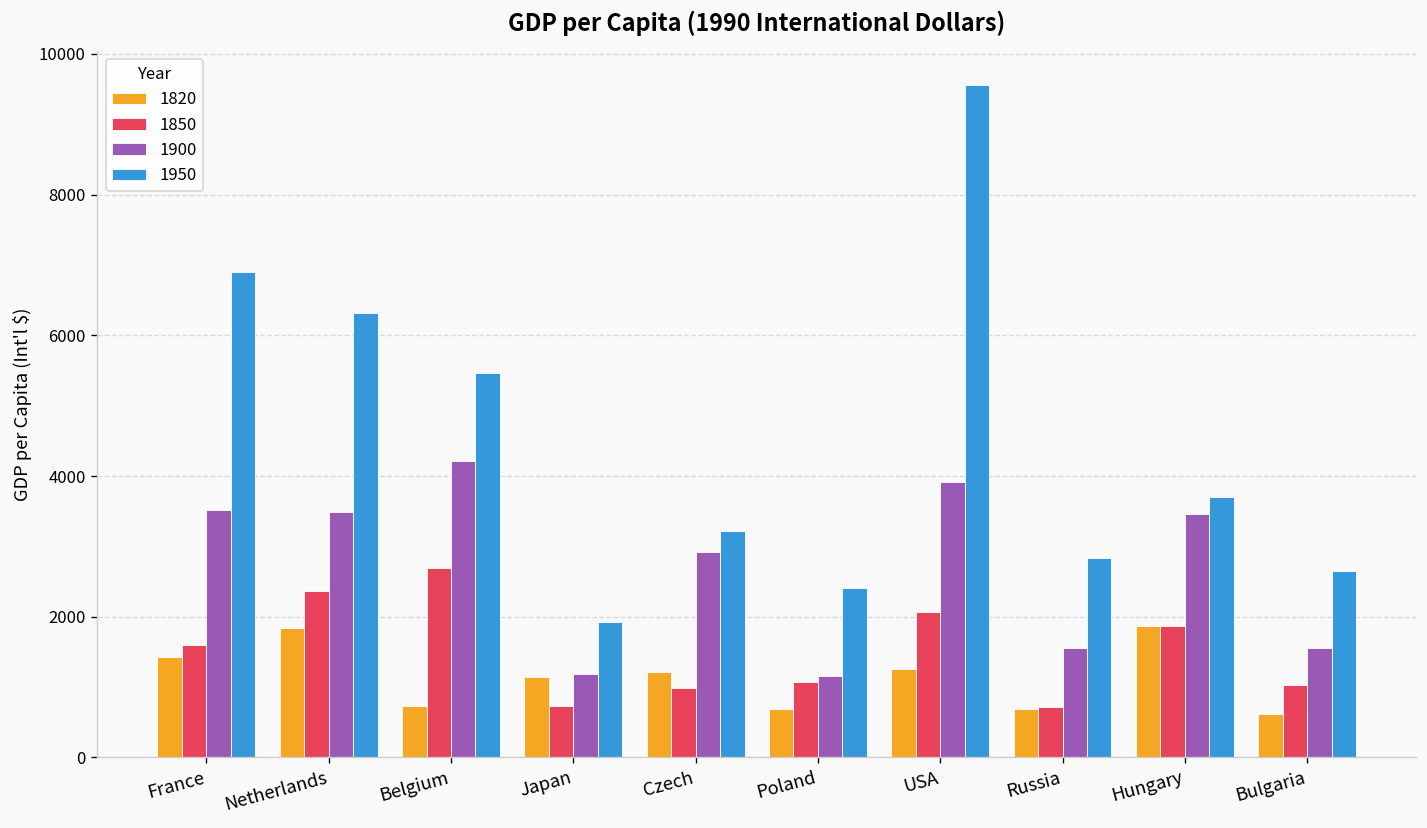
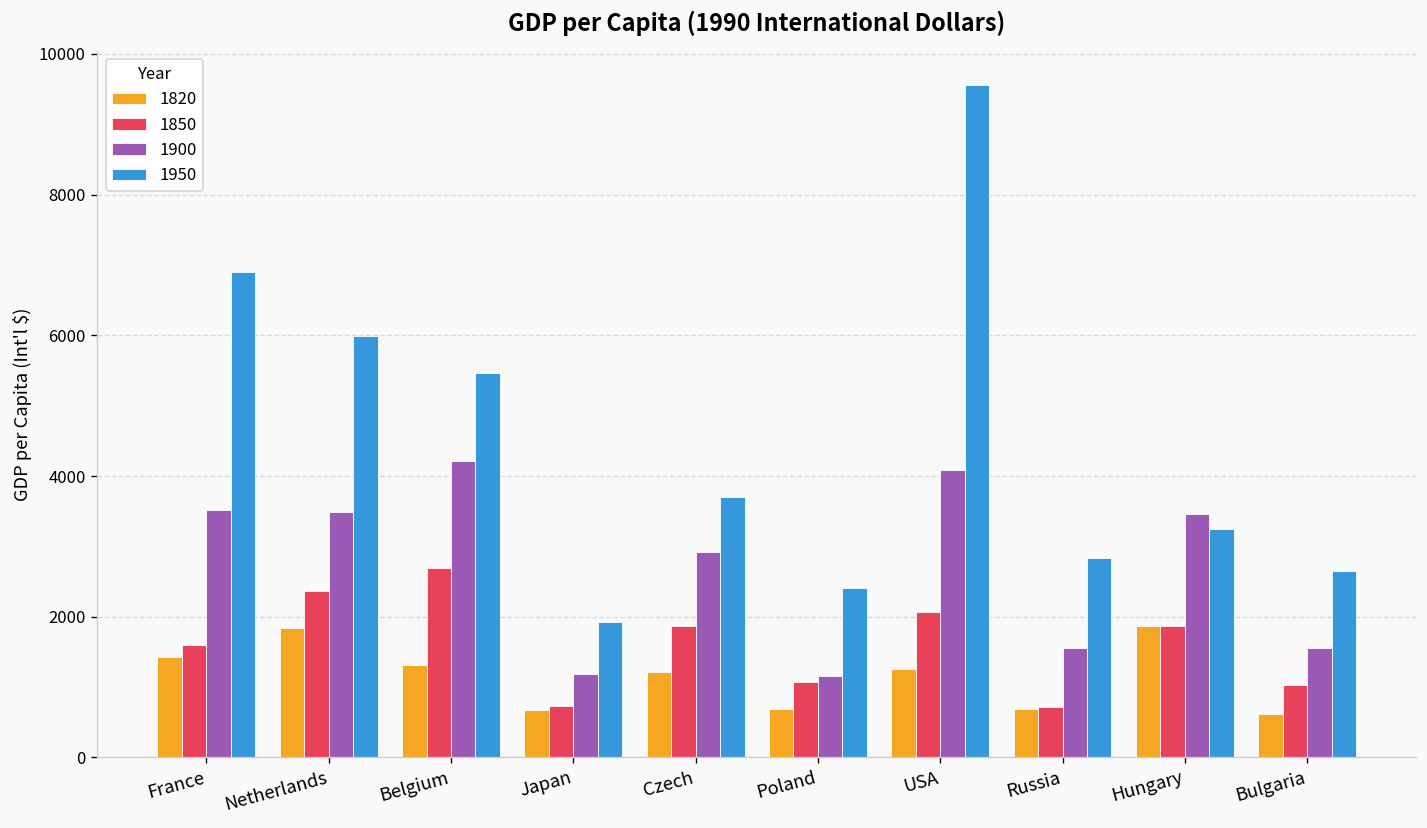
  {
    "1820": {
      "France": 1400,
      "Netherlands": 1800,
-     "Belgium": 700,
-     "Japan": 1100,
+     "Belgium": 1300,
+     "Japan": 700,
      "Czech": 1200,
      "Poland": 700,
      "USA": 1300,
      "Russia": 700,
      "Hungary": 1900,
      "Bulgaria": 600
    },
    "1850": {
      "France": 1600,
      "Netherlands": 2400,
      "Belgium": 2700,
      "Japan": 700,
-     "Czech": 1000,
+     "Czech": 1900,
      "Poland": 1100,
      "USA": 2100,
      "Russia": 700,
      "Hungary": 1900,
      "Bulgaria": 1000
    },
    "1900": {
      "France": 3500,
      "Netherlands": 3500,
      "Belgium": 4200,
      "Japan": 1200,
      "Czech": 2900,
      "Poland": 1200,
-     "USA": 3900,
+     "USA": 4100,
      "Russia": 1600,
      "Hungary": 3500,
      "Bulgaria": 1600
    },
    "1950": {
      "France": 6900,
-     "Netherlands": 6300,
+     "Netherlands": 6000,
      "Belgium": 5500,
      "Japan": 1900,
-     "Czech": 3200,
+     "Czech": 3700,
      "Poland": 2400,
      "USA": 9600,
      "Russia": 2800,
-     "Hungary": 3700,
+     "Hungary": 3200,
      "Bulgaria": 2600
    }
  }
